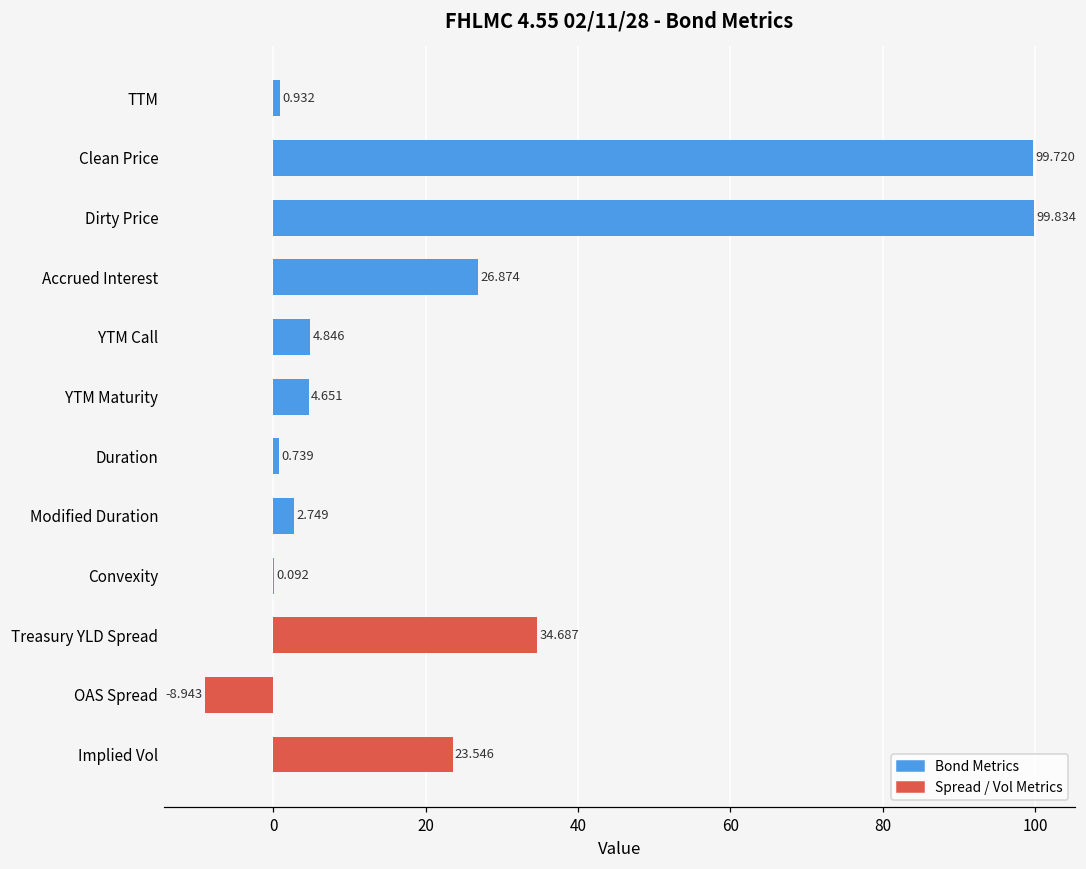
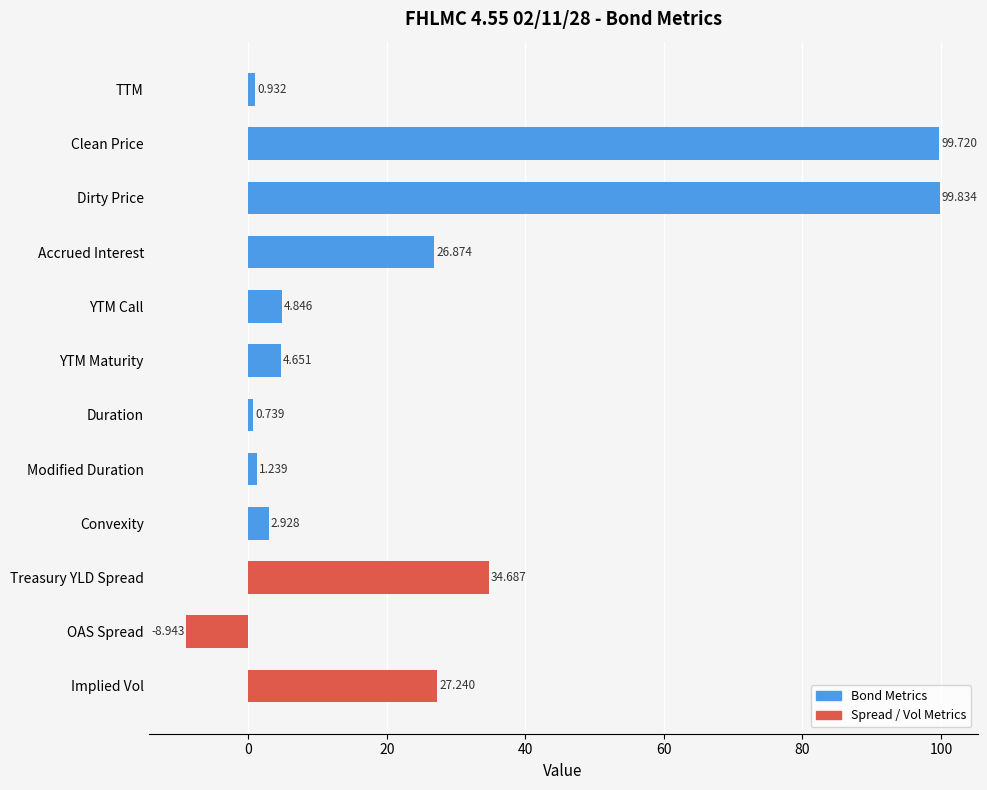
  {
    "TTM": 0.932,
    "Clean Price": 99.720,
    "Dirty Price": 99.834,
    "Accrued Interest": 26.874,
    "YTM Call": 4.846,
    "YTM Maturity": 4.651,
    "Duration": 0.739,
-   "Modified Duration": 2.749,
-   "Convexity": 0.092,
+   "Modified Duration": 1.239,
+   "Convexity": 2.928,
    "Treasury YLD Spread": 34.687,
    "OAS Spread": -8.943,
-   "Implied Vol": 23.546
+   "Implied Vol": 27.240
  }
